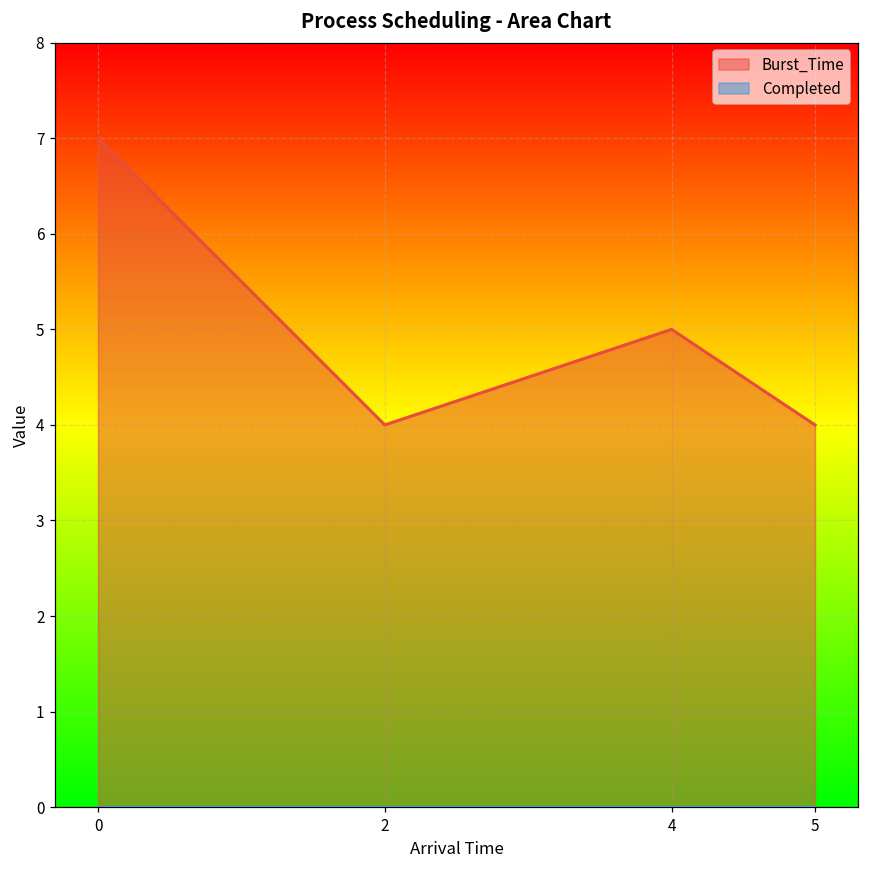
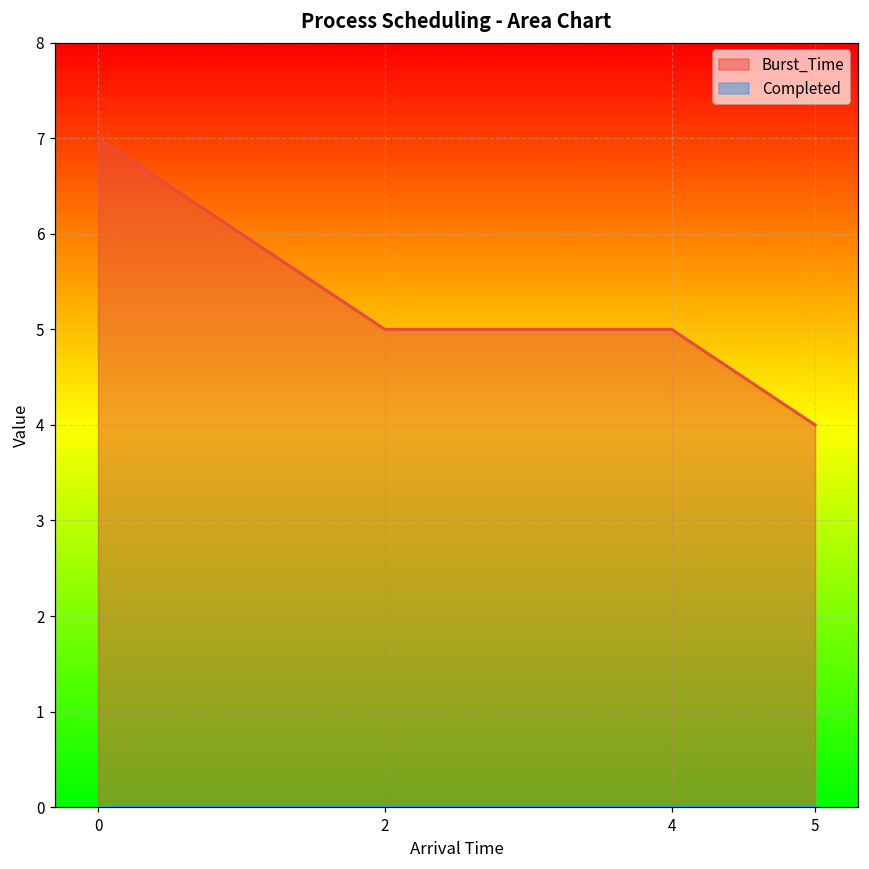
  {
    "Burst_Time": {
      "0": 7,
-     "2": 4,
+     "2": 5,
      "4": 5,
      "5": 4
    },
    "Completed": {
      "0": 0,
      "2": 0,
      "4": 0,
      "5": 0
    }
  }
